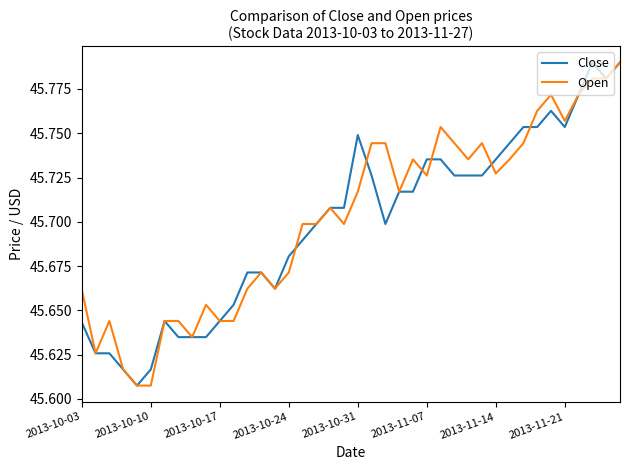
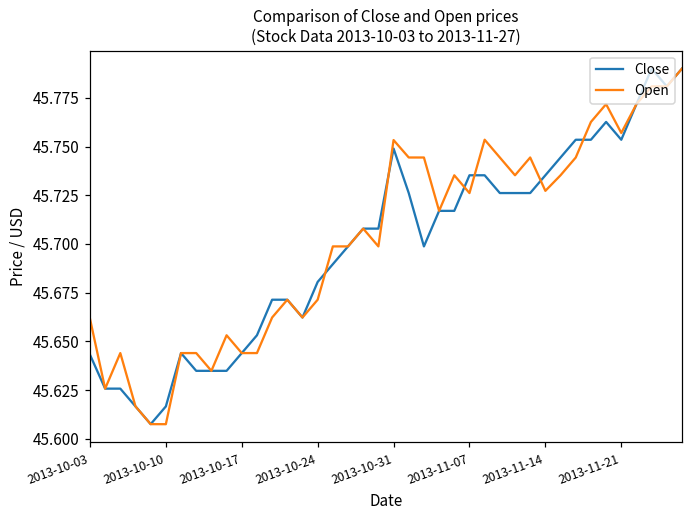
  {
    "Close": {
      "2013-10-03": 45.643,
      "2013-10-10": 45.617,
      "2013-10-24": 45.681,
      "2013-10-31": 45.749,
      "2013-11-07": 45.735,
      "2013-11-14": 45.735,
      "2013-11-21": 45.753
    },
    "Open": {
      "2013-10-03": 45.662,
      "2013-10-10": 45.607,
      "2013-10-24": 45.671,
-     "2013-10-31": 45.717,
+     "2013-10-31": 45.753,
      "2013-11-07": 45.726,
      "2013-11-14": 45.727,
      "2013-11-21": 45.757
    }
  }
